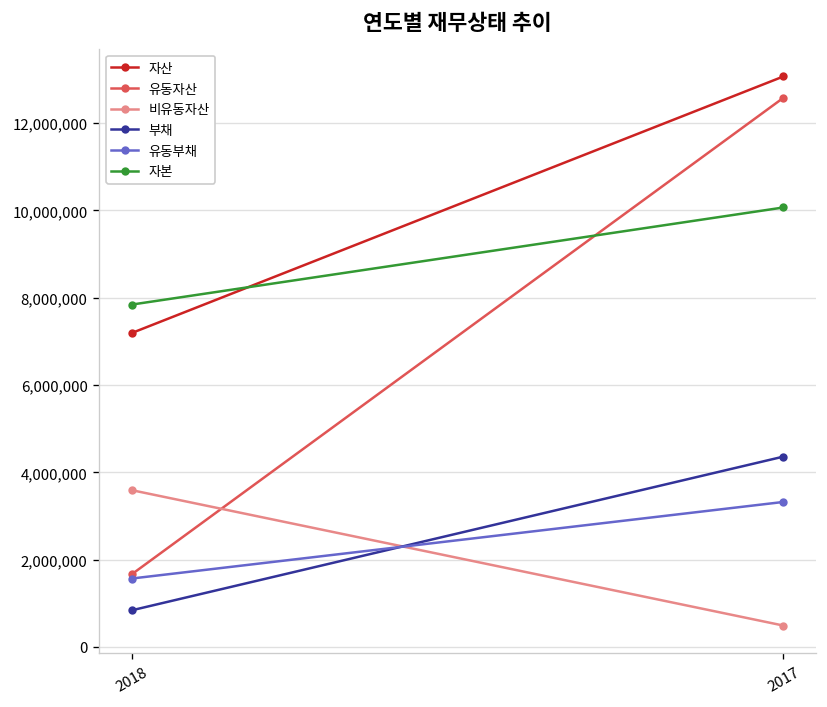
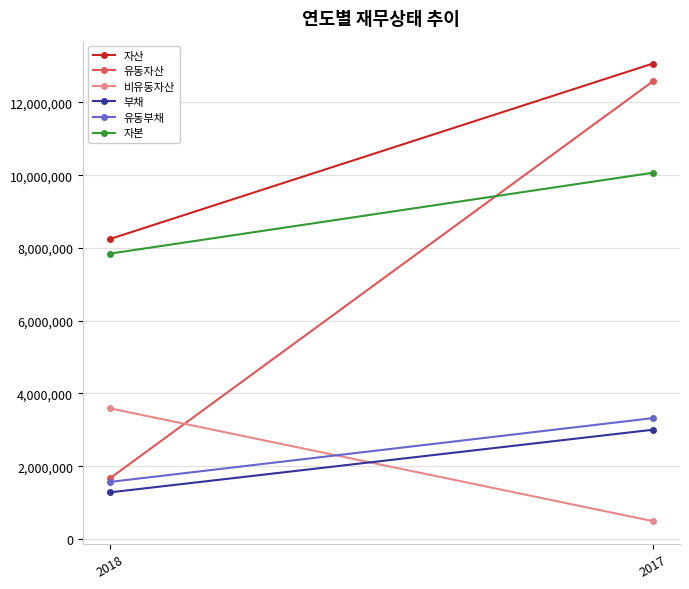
  {
    "자산": {
-     "2018": "7,200,000",
+     "2018": "8,200,000",
      "2017": "13,100,000"
    },
    "유동자산": {
      "2018": "1,700,000",
      "2017": "12,600,000"
    },
    "비유동자산": {
      "2018": "3,600,000",
      "2017": "500,000"
    },
    "부채": {
-     "2018": "800,000",
-     "2017": "4,400,000"
+     "2018": "1,300,000",
+     "2017": "3,000,000"
    },
    "유동부채": {
      "2018": "1,600,000",
      "2017": "3,300,000"
    },
    "자본": {
      "2018": "7,800,000",
      "2017": "10,100,000"
    }
  }
